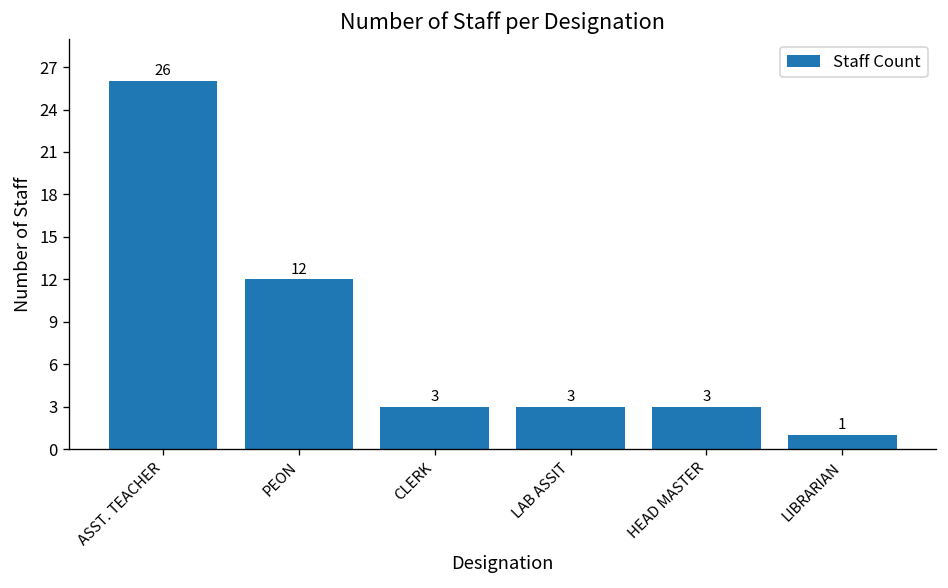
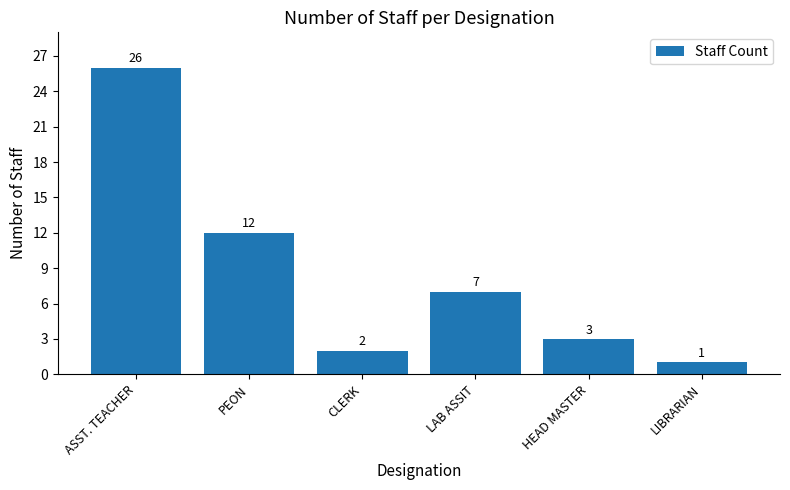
  {
    "ASST. TEACHER": 26,
    "PEON": 12,
-   "CLERK": 3,
-   "LAB ASSIT": 3,
+   "CLERK": 2,
+   "LAB ASSIT": 7,
    "HEAD MASTER": 3,
    "LIBRARIAN": 1
  }
